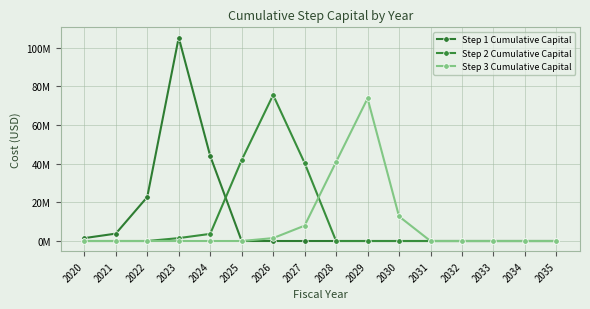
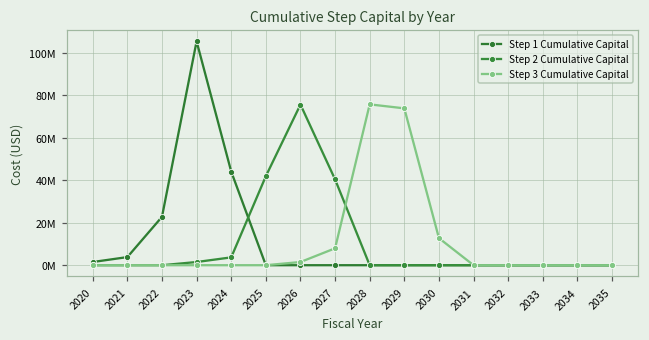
  {
    "Step 3 Cumulative Capital": {
      "2023": 0,
      "2024": 0,
      "2026": 2000000,
      "2027": 8000000,
-     "2028": 41000000,
+     "2028": 76000000,
      "2029": 74000000,
      "2030": 13000000
    }
  }
